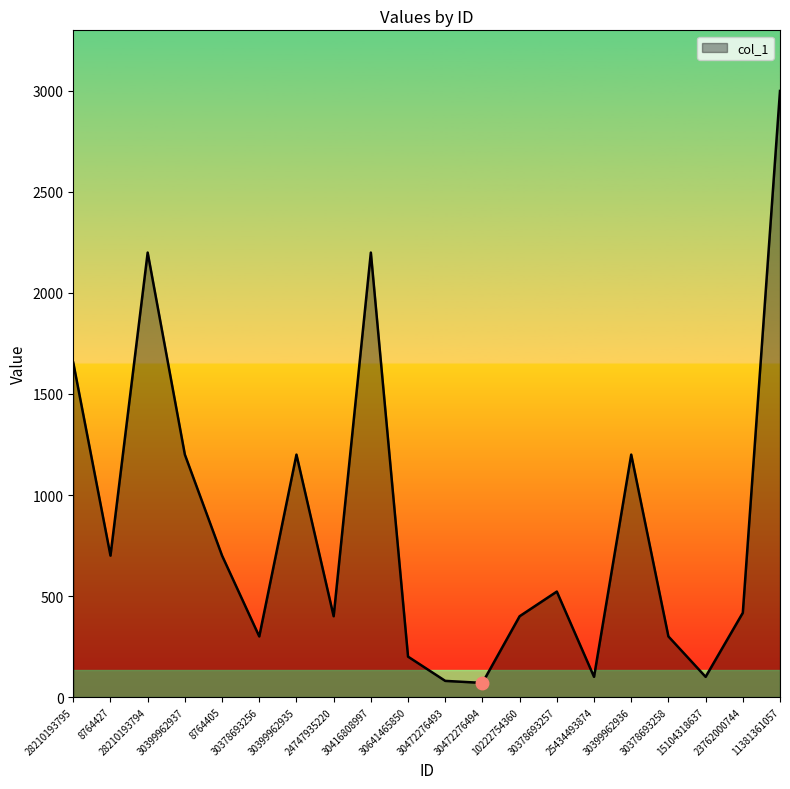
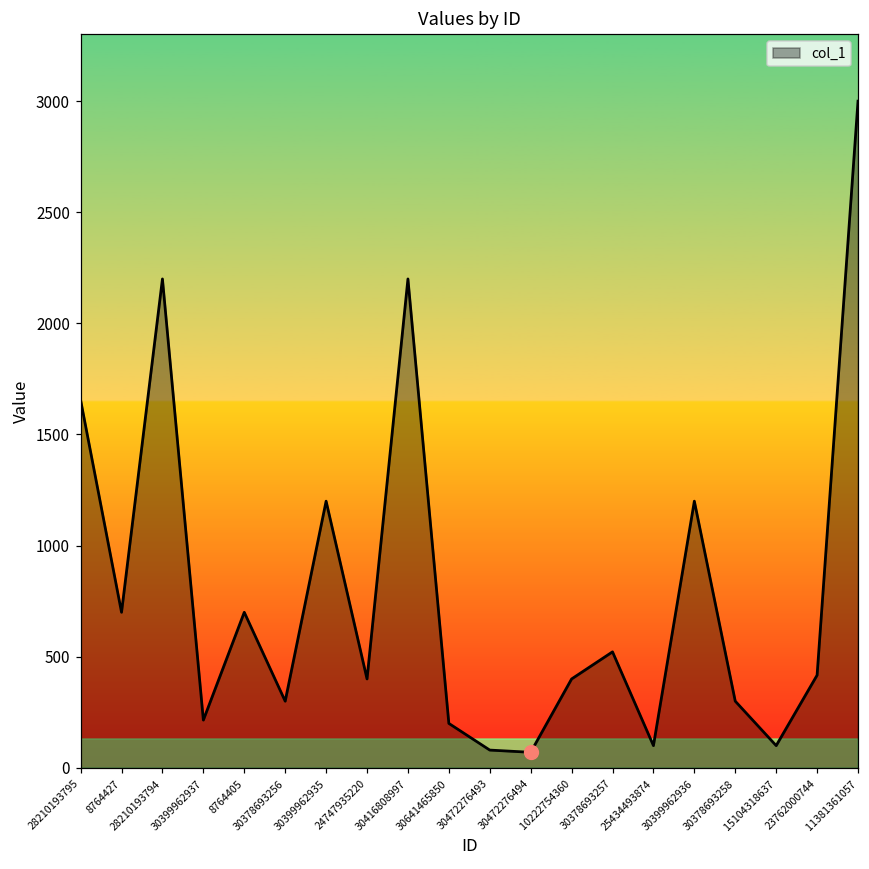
  {
    "col_1": {
      "28210193795": 1660,
      "8764427": 700,
      "28210193794": 2200,
-     "30399962937": 1200,
+     "30399962937": 220,
      "8764405": 700,
      "30378693256": 300,
      "30399962935": 1200,
      "24747935220": 400,
      "30416808997": 2200,
      "30641465850": 200,
      "10222754360": 400,
      "30378693257": 520,
      "30399962936": 1200,
      "30378693258": 300,
      "23762000744": 420,
      "11381361057": 3000
    }
  }
